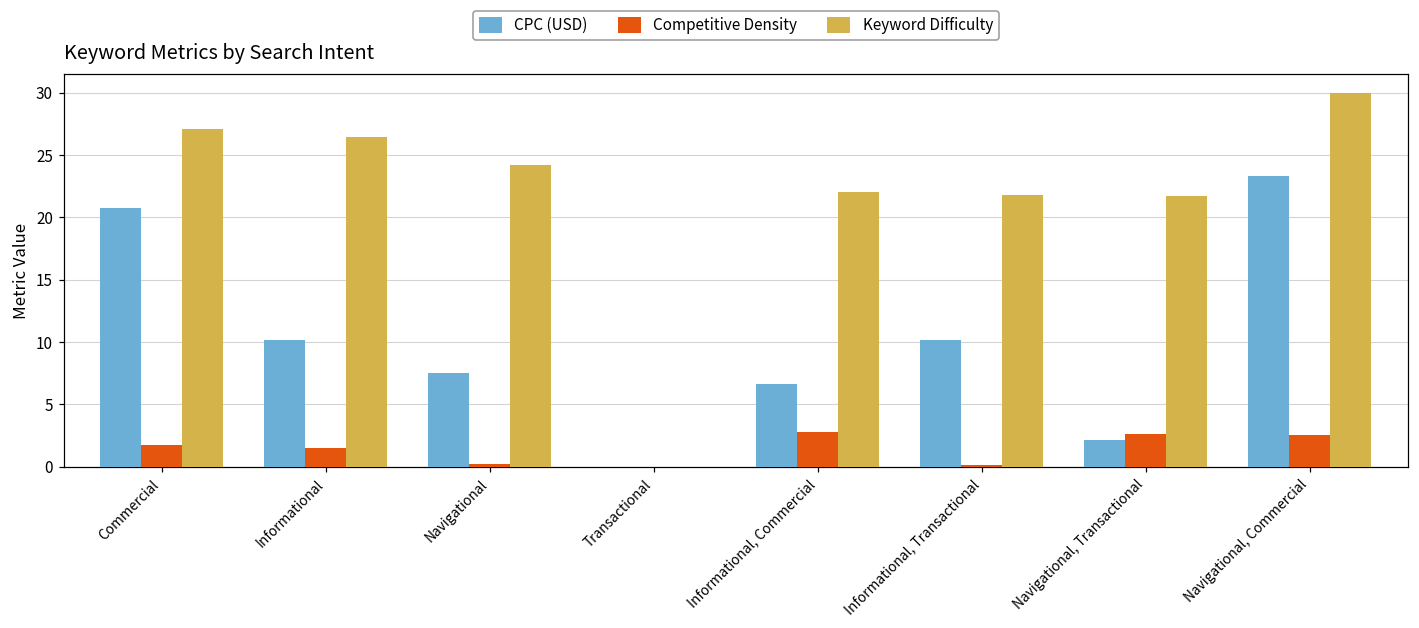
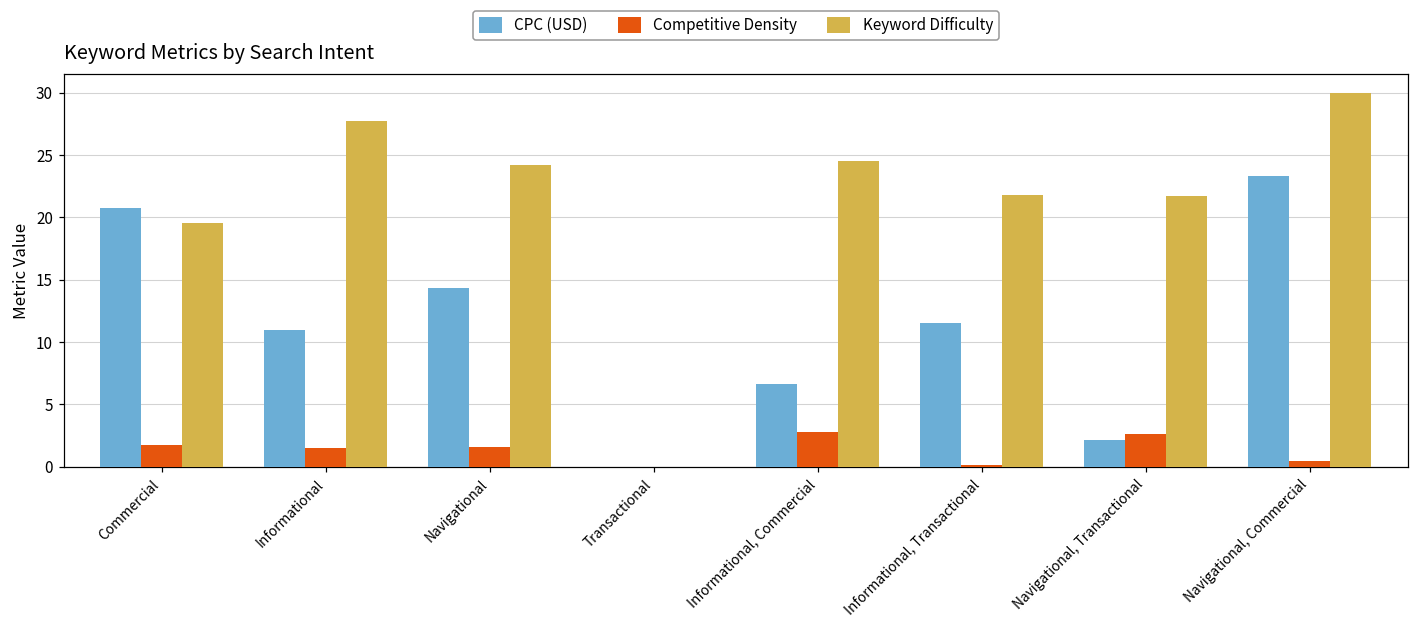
  {
    "CPC (USD)": {
      "Commercial": 20.7,
-     "Informational": 10.2,
-     "Navigational": 7.5,
+     "Informational": 11.0,
+     "Navigational": 14.3,
      "Transactional": 0.0,
      "Informational, Commercial": 6.6,
-     "Informational, Transactional": 10.2,
+     "Informational, Transactional": 11.5,
      "Navigational, Transactional": 2.1,
      "Navigational, Commercial": 23.3
    },
    "Competitive Density": {
      "Commercial": 1.7,
      "Informational": 1.5,
-     "Navigational": 0.2,
+     "Navigational": 1.6,
      "Transactional": 0.0,
      "Informational, Commercial": 2.8,
      "Navigational, Transactional": 2.6,
-     "Navigational, Commercial": 2.5
+     "Navigational, Commercial": 0.5
    },
    "Keyword Difficulty": {
-     "Commercial": 27.1,
-     "Informational": 26.4,
+     "Commercial": 19.5,
+     "Informational": 27.7,
      "Navigational": 24.2,
      "Transactional": 0.0,
-     "Informational, Commercial": 22.0,
+     "Informational, Commercial": 24.5,
      "Informational, Transactional": 21.8,
      "Navigational, Transactional": 21.7,
      "Navigational, Commercial": 30.0
    }
  }
